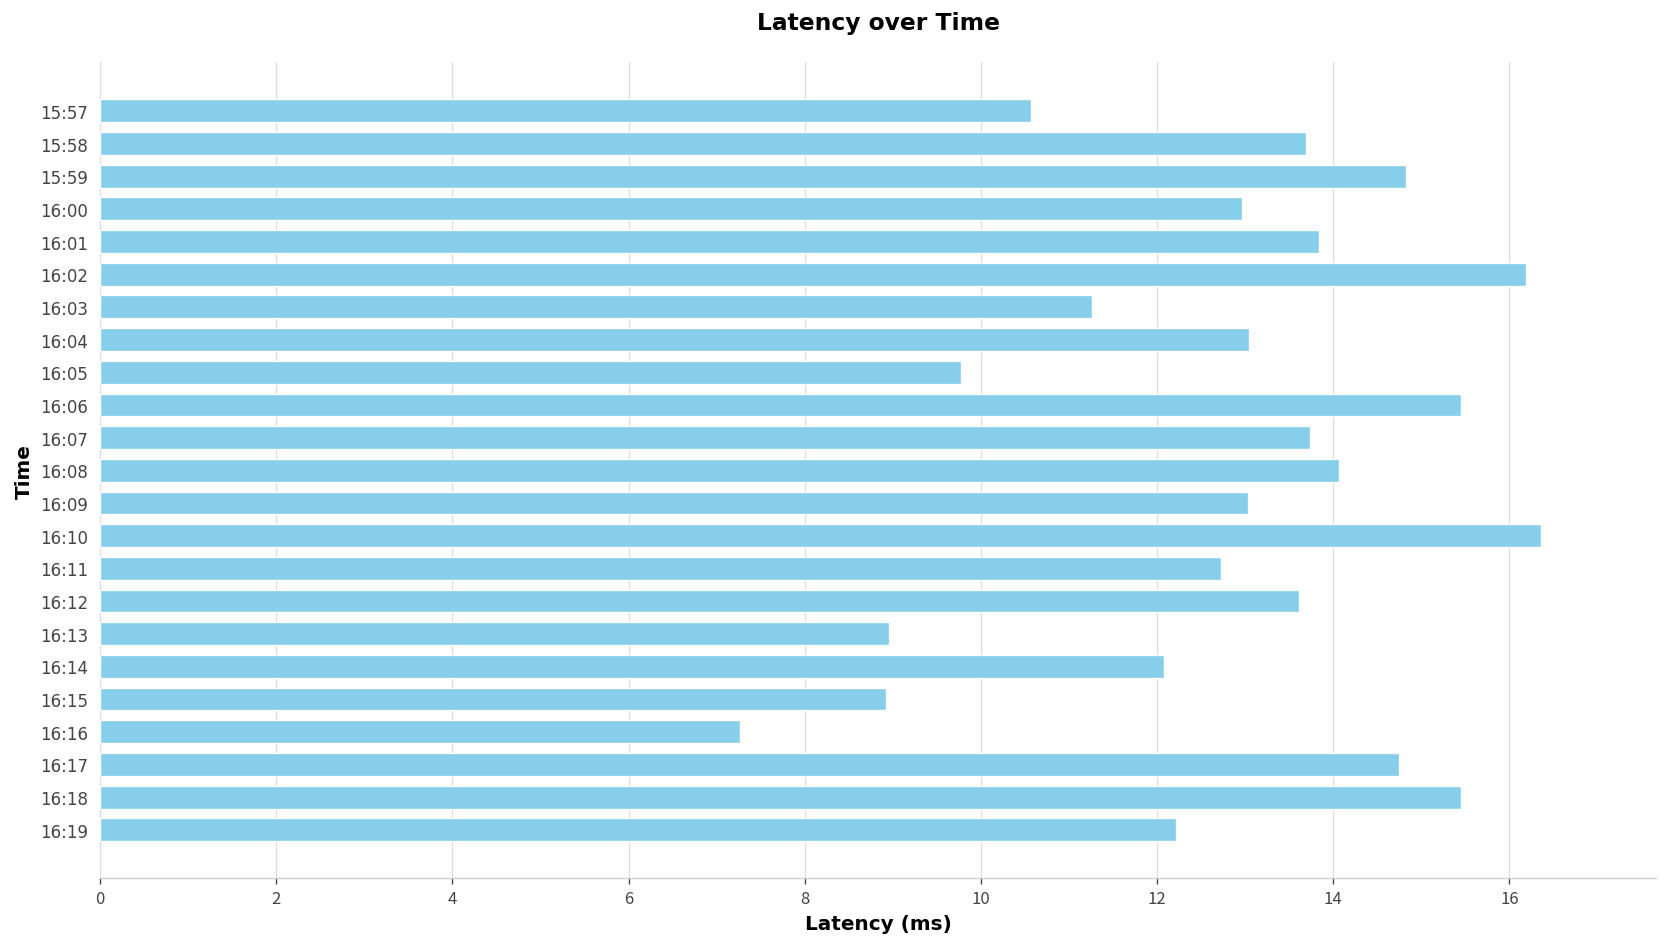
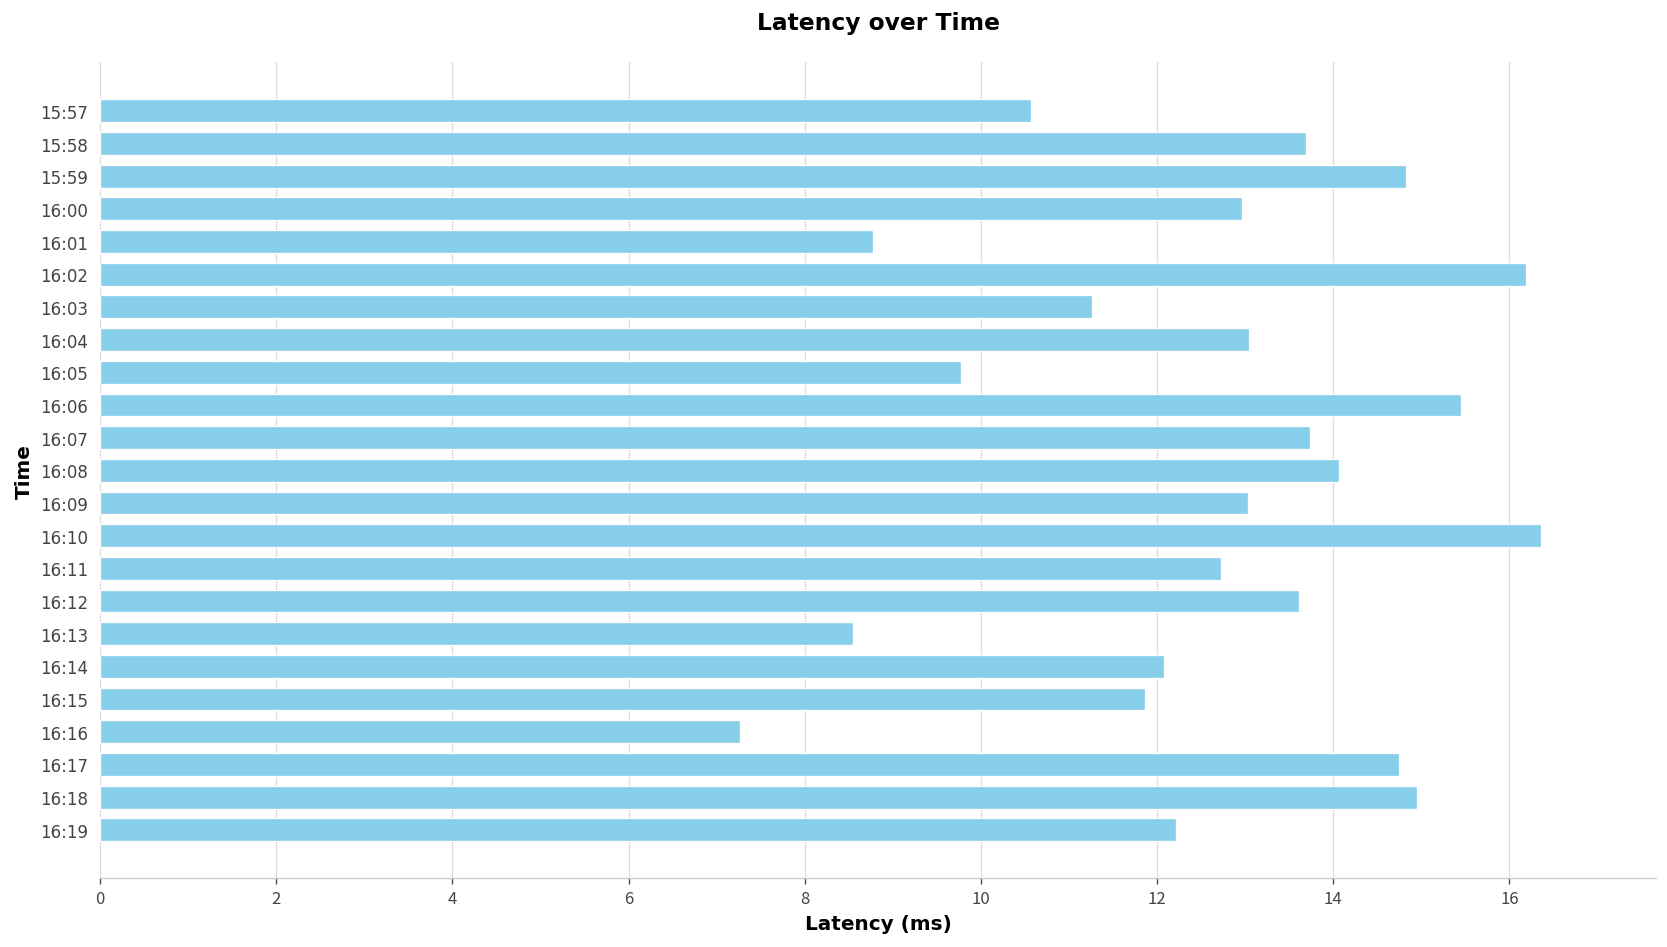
  {
    "15:57": 10.6,
    "15:58": 13.7,
    "15:59": 14.8,
    "16:00": 13.0,
-   "16:01": 13.8,
+   "16:01": 8.8,
    "16:02": 16.2,
    "16:03": 11.3,
    "16:04": 13.0,
    "16:05": 9.8,
    "16:06": 15.4,
    "16:07": 13.7,
    "16:08": 14.1,
    "16:09": 13.0,
    "16:10": 16.4,
    "16:11": 12.7,
    "16:12": 13.6,
-   "16:13": 9.0,
+   "16:13": 8.5,
    "16:14": 12.1,
-   "16:15": 8.9,
+   "16:15": 11.9,
    "16:16": 7.3,
    "16:17": 14.7,
-   "16:18": 15.5,
+   "16:18": 15.0,
    "16:19": 12.2
  }
